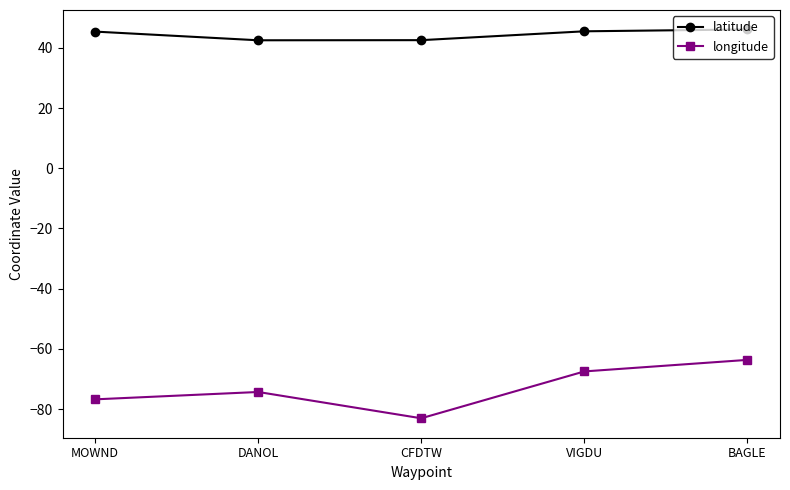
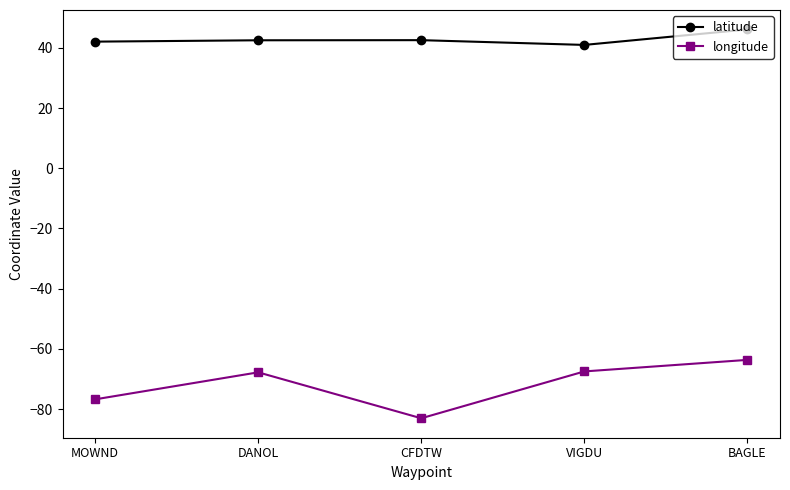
  {
    "latitude": {
-     "MOWND": 45,
+     "MOWND": 42,
      "DANOL": 42,
      "CFDTW": 43,
-     "VIGDU": 45
+     "VIGDU": 41
    },
    "longitude": {
      "MOWND": -77,
-     "DANOL": -74,
+     "DANOL": -68,
      "CFDTW": -83,
      "VIGDU": -67,
      "BAGLE": -64
    }
  }
